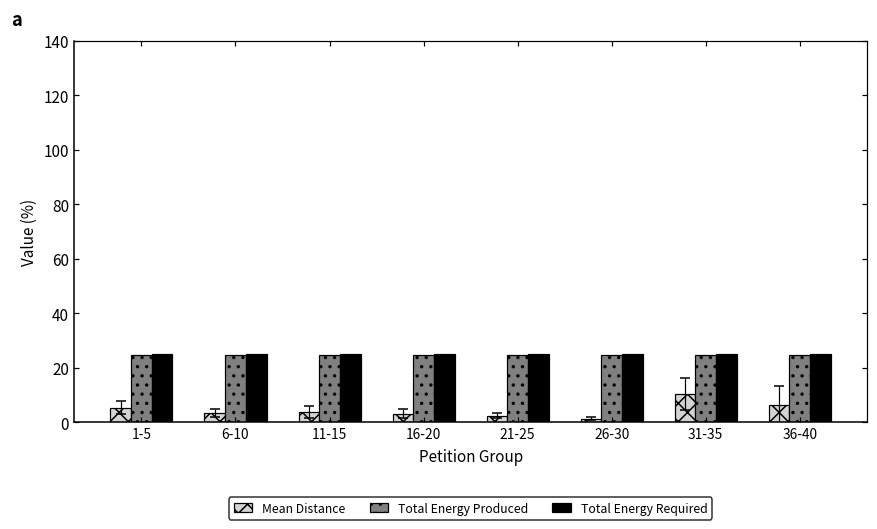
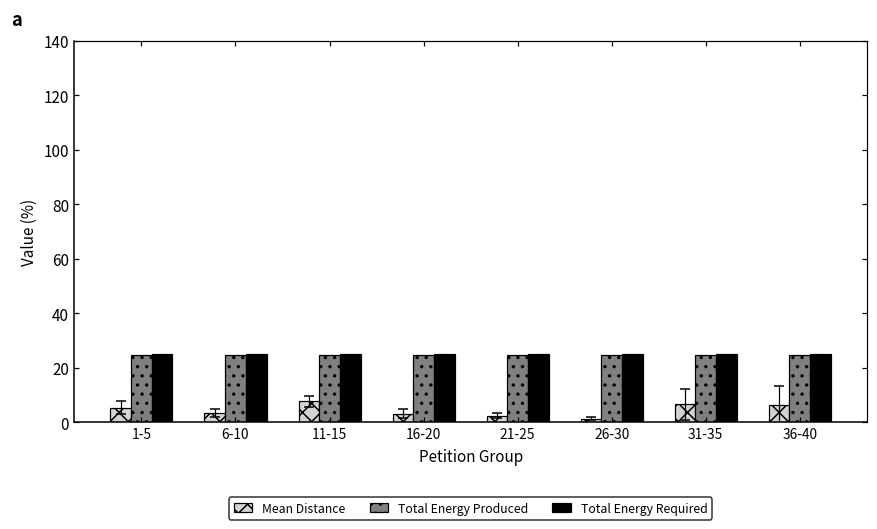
  {
    "Mean Distance": {
      "1-5": 5,
      "6-10": 3,
-     "11-15": 4,
+     "11-15": 8,
      "16-20": 3,
      "21-25": 2,
      "26-30": 1,
-     "31-35": 10,
+     "31-35": 7,
      "36-40": 6
    },
    "Total Energy Produced": {
      "1-5": 25,
      "6-10": 25,
      "11-15": 25,
      "16-20": 25,
      "21-25": 25,
      "26-30": 25,
      "31-35": 25,
      "36-40": 25
    },
    "Total Energy Required": {
      "1-5": 25,
      "6-10": 25,
      "11-15": 25,
      "16-20": 25,
      "21-25": 25,
      "26-30": 25,
      "31-35": 25,
      "36-40": 25
    }
  }
